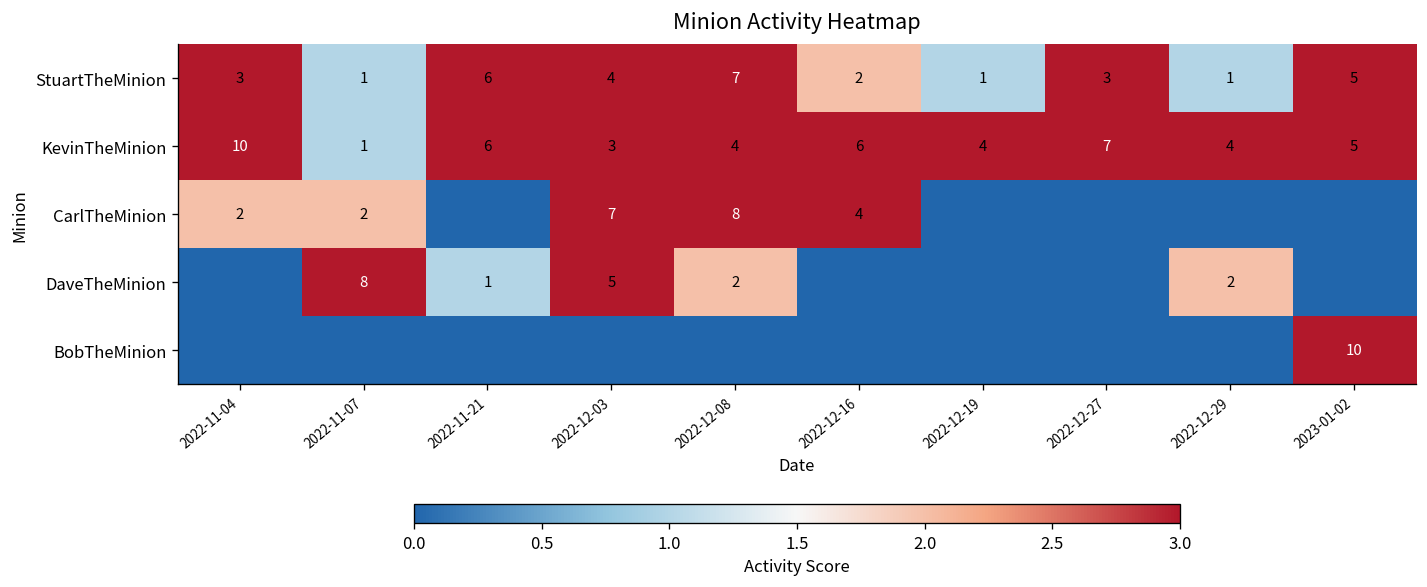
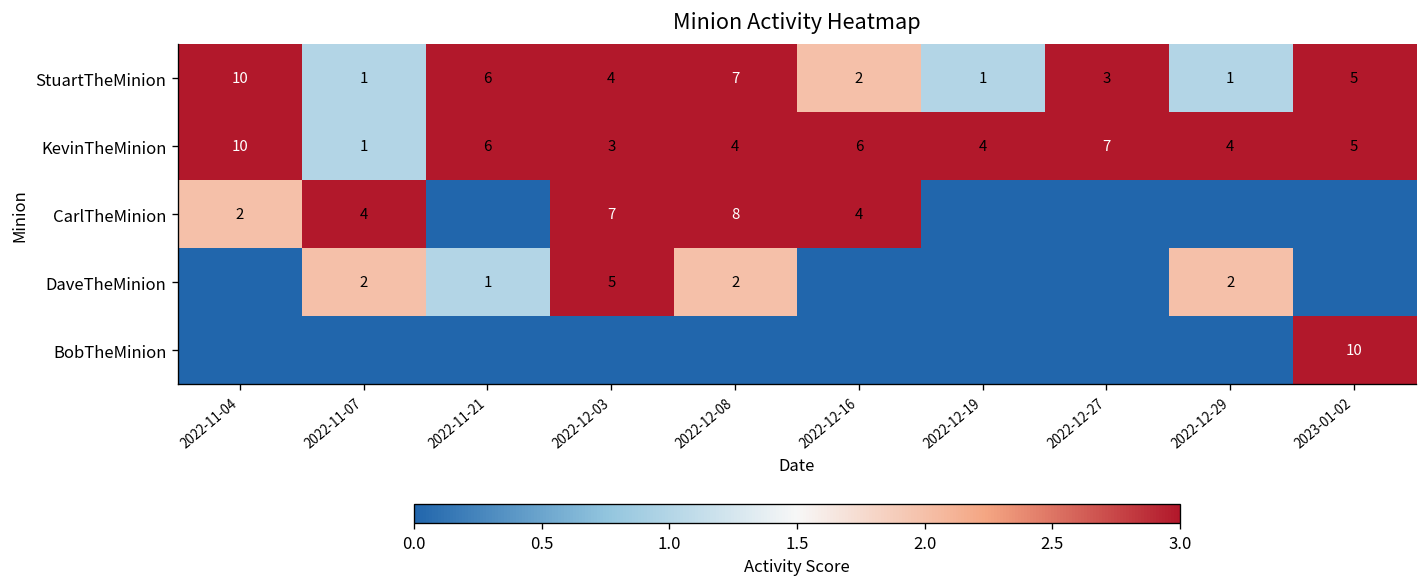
  {
    "StuartTheMinion": {
-     "2022-11-04": 3,
+     "2022-11-04": 10,
      "2022-11-07": 1,
      "2022-11-21": 6,
      "2022-12-03": 4,
      "2022-12-08": 7,
      "2022-12-16": 2,
      "2022-12-19": 1,
      "2022-12-27": 3,
      "2022-12-29": 1,
      "2023-01-02": 5
    },
    "KevinTheMinion": {
      "2022-11-04": 10,
      "2022-11-07": 1,
      "2022-11-21": 6,
      "2022-12-03": 3,
      "2022-12-08": 4,
      "2022-12-16": 6,
      "2022-12-19": 4,
      "2022-12-27": 7,
      "2022-12-29": 4,
      "2023-01-02": 5
    },
    "CarlTheMinion": {
      "2022-11-04": 2,
-     "2022-11-07": 2,
+     "2022-11-07": 4,
      "2022-12-03": 7,
      "2022-12-08": 8,
      "2022-12-16": 4
    },
    "DaveTheMinion": {
-     "2022-11-07": 8,
+     "2022-11-07": 2,
      "2022-11-21": 1,
      "2022-12-03": 5,
      "2022-12-08": 2,
      "2022-12-29": 2
    },
    "BobTheMinion": {
      "2023-01-02": 10
    }
  }
